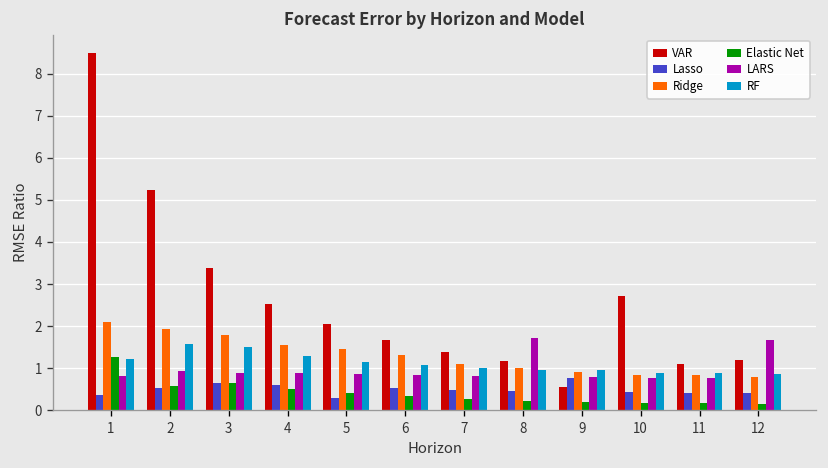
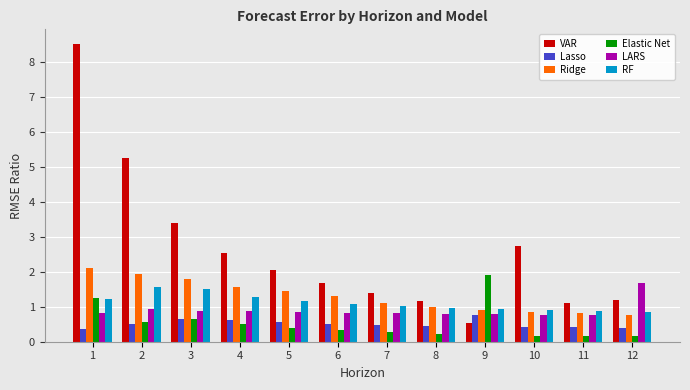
  {
    "VAR": {
      "1": 8.5,
      "2": 5.2,
      "3": 3.4,
      "4": 2.5,
      "5": 2.1,
      "6": 1.7,
      "7": 1.4,
      "8": 1.2,
      "9": 0.5,
      "10": 2.7,
      "11": 1.1,
      "12": 1.2
    },
    "Lasso": {
      "1": 0.4,
      "2": 0.5,
      "3": 0.6,
      "4": 0.6,
-     "5": 0.3,
+     "5": 0.6,
      "6": 0.5,
      "7": 0.5,
      "8": 0.5,
      "9": 0.8,
      "10": 0.4,
      "11": 0.4,
      "12": 0.4
    },
    "Ridge": {
      "1": 2.1,
      "2": 1.9,
      "3": 1.8,
      "4": 1.6,
      "5": 1.5,
      "6": 1.3,
      "7": 1.1,
      "8": 1.0,
      "9": 0.9,
      "10": 0.8,
      "11": 0.8,
      "12": 0.8
    },
    "Elastic Net": {
      "1": 1.3,
      "2": 0.6,
      "3": 0.6,
      "4": 0.5,
      "5": 0.4,
      "6": 0.3,
      "7": 0.3,
      "8": 0.2,
-     "9": 0.2,
+     "9": 1.9,
      "10": 0.2,
      "11": 0.2,
      "12": 0.2
    },
    "LARS": {
      "1": 0.8,
      "2": 0.9,
      "3": 0.9,
      "4": 0.9,
      "5": 0.9,
      "6": 0.8,
      "7": 0.8,
-     "8": 1.7,
+     "8": 0.8,
      "9": 0.8,
      "10": 0.8,
      "11": 0.8,
      "12": 1.7
    },
    "RF": {
      "1": 1.2,
      "2": 1.6,
      "3": 1.5,
      "4": 1.3,
      "5": 1.2,
      "6": 1.1,
      "7": 1.0,
      "8": 1.0,
      "9": 0.9,
      "10": 0.9,
      "11": 0.9,
      "12": 0.9
    }
  }
